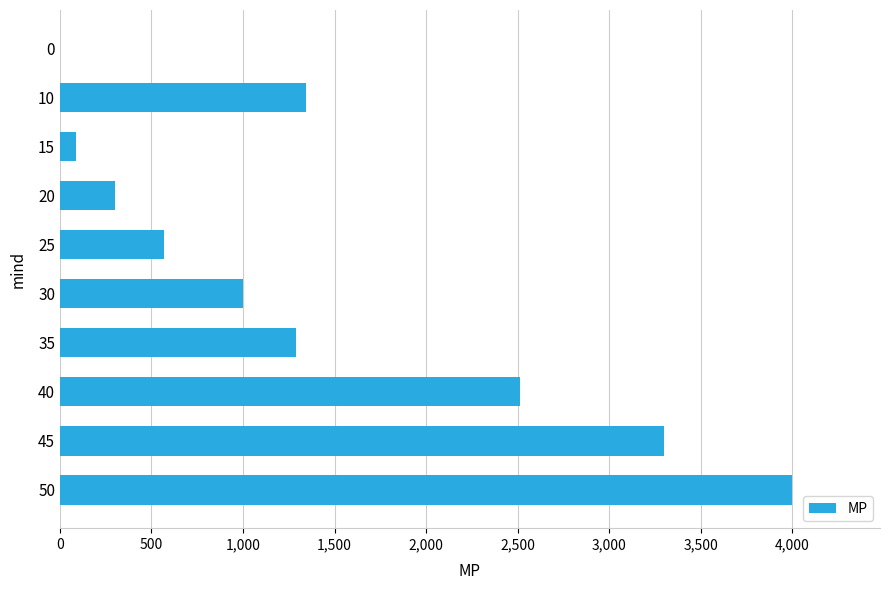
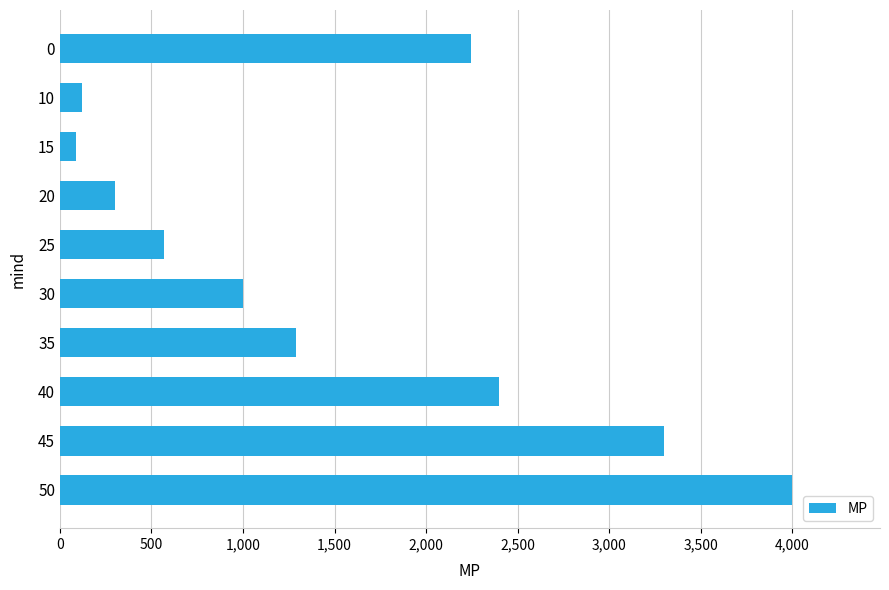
  {
-   "0": "0",
-   "10": "1,340",
+   "0": "2,250",
+   "10": "120",
    "15": "90",
    "20": "300",
    "25": "570",
    "30": "1,000",
    "35": "1,290",
-   "40": "2,510",
+   "40": "2,400",
    "45": "3,300",
    "50": "4,000"
  }
